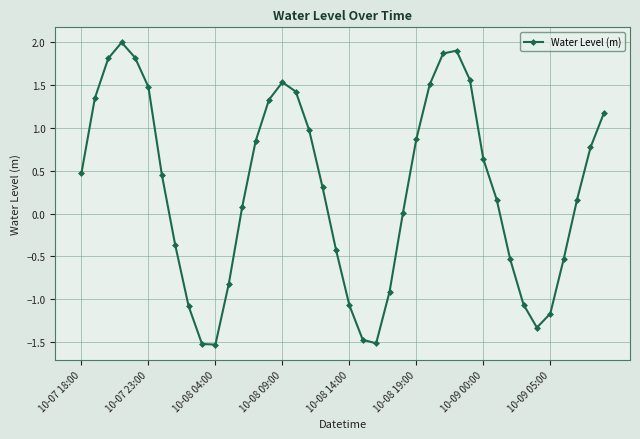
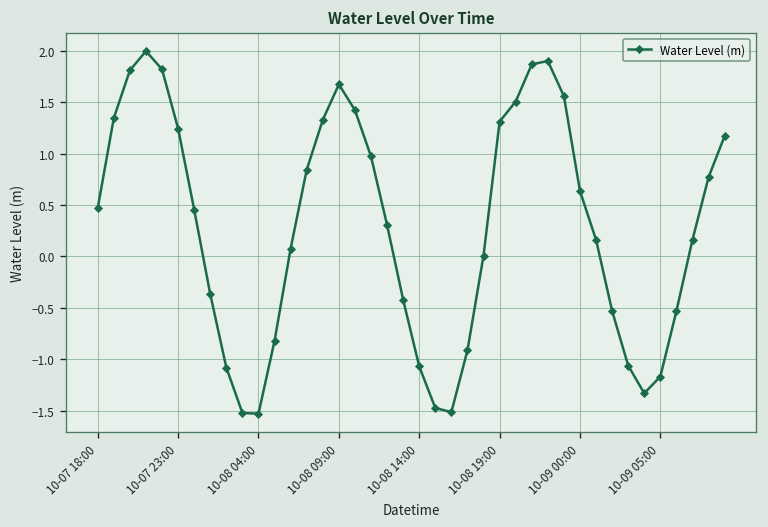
  {
    "10-07 18:00": 0.5,
-   "10-07 23:00": 1.5,
+   "10-07 23:00": 1.2,
    "10-08 04:00": -1.5,
-   "10-08 09:00": 1.5,
+   "10-08 09:00": 1.7,
    "10-08 14:00": -1.1,
-   "10-08 19:00": 0.9,
+   "10-08 19:00": 1.3,
    "10-09 00:00": 0.6,
    "10-09 05:00": -1.2
  }
